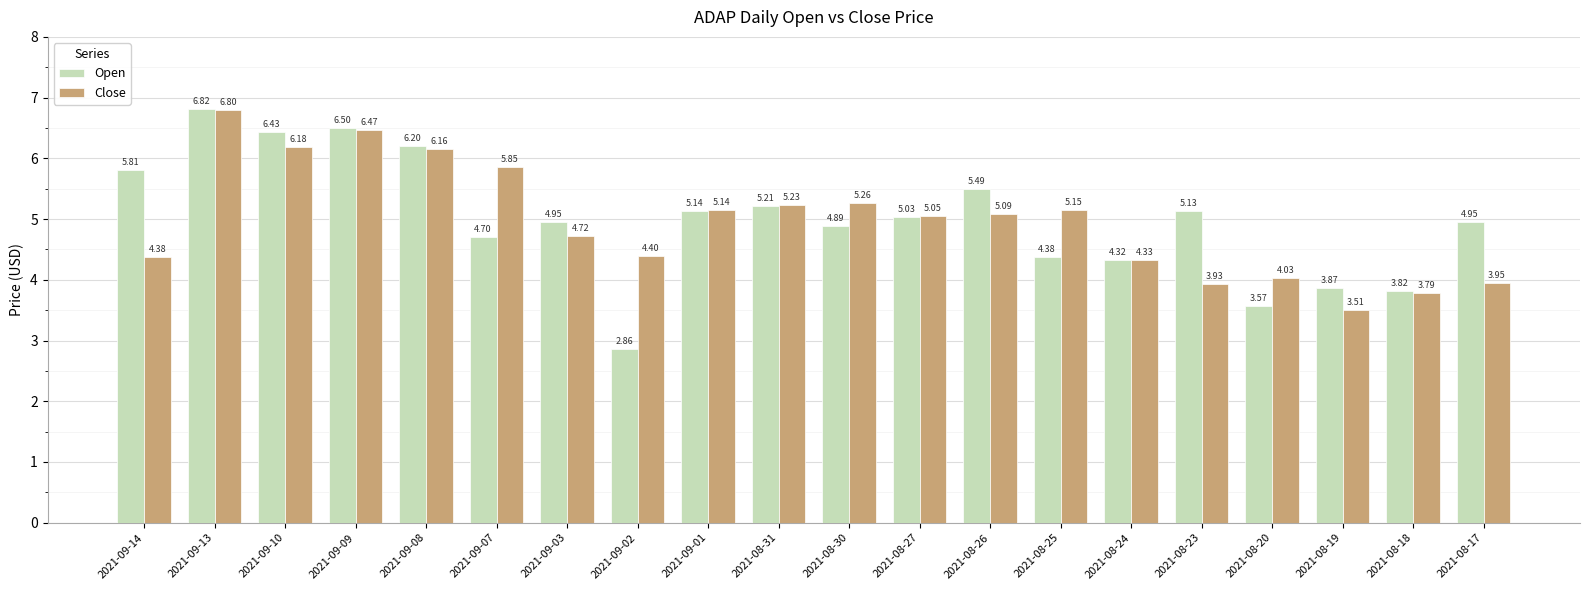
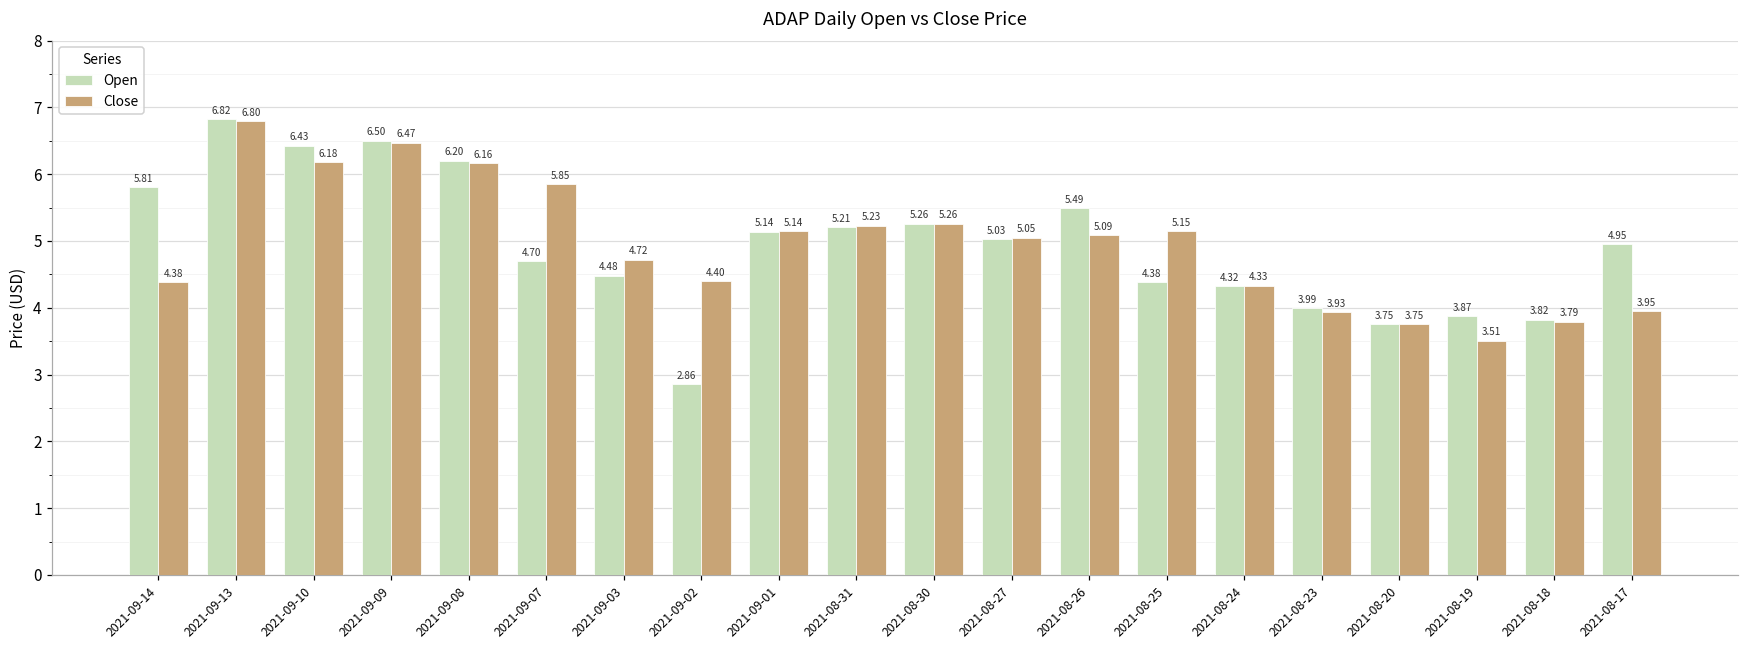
  {
    "Open": {
      "2021-09-14": 5.81,
      "2021-09-13": 6.82,
      "2021-09-10": 6.43,
      "2021-09-09": 6.50,
      "2021-09-08": 6.20,
      "2021-09-07": 4.70,
-     "2021-09-03": 4.95,
+     "2021-09-03": 4.48,
      "2021-09-02": 2.86,
      "2021-09-01": 5.14,
      "2021-08-31": 5.21,
-     "2021-08-30": 4.89,
+     "2021-08-30": 5.26,
      "2021-08-27": 5.03,
      "2021-08-26": 5.49,
      "2021-08-25": 4.38,
      "2021-08-24": 4.32,
-     "2021-08-23": 5.13,
-     "2021-08-20": 3.57,
+     "2021-08-23": 3.99,
+     "2021-08-20": 3.75,
      "2021-08-19": 3.87,
      "2021-08-18": 3.82,
      "2021-08-17": 4.95
    },
    "Close": {
      "2021-09-14": 4.38,
      "2021-09-13": 6.80,
      "2021-09-10": 6.18,
      "2021-09-09": 6.47,
      "2021-09-08": 6.16,
      "2021-09-07": 5.85,
      "2021-09-03": 4.72,
      "2021-09-02": 4.40,
      "2021-09-01": 5.14,
      "2021-08-31": 5.23,
      "2021-08-30": 5.26,
      "2021-08-27": 5.05,
      "2021-08-26": 5.09,
      "2021-08-25": 5.15,
      "2021-08-24": 4.33,
      "2021-08-23": 3.93,
-     "2021-08-20": 4.03,
+     "2021-08-20": 3.75,
      "2021-08-19": 3.51,
      "2021-08-18": 3.79,
      "2021-08-17": 3.95
    }
  }
